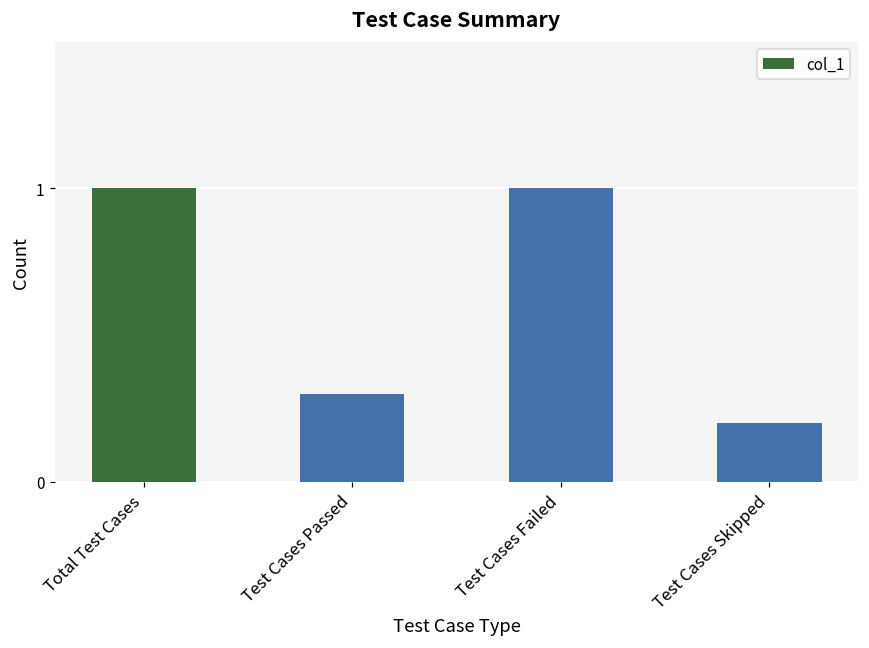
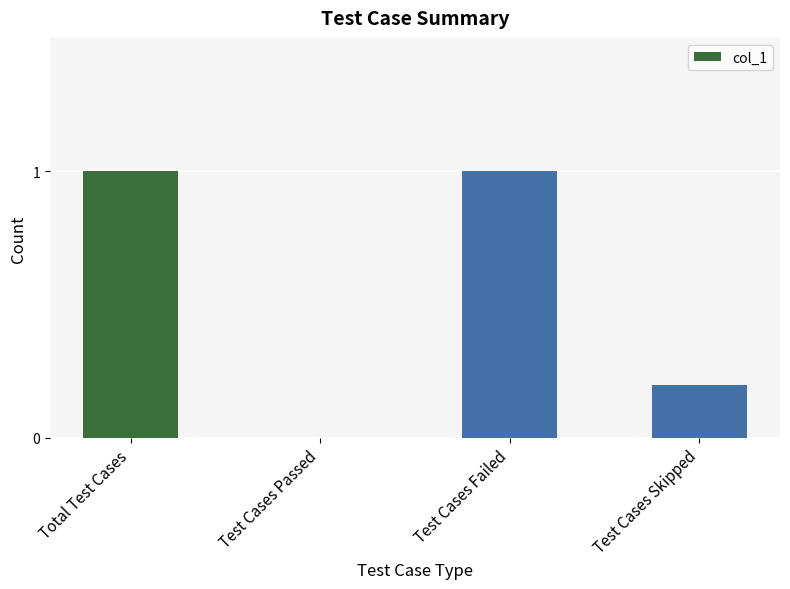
  {
    "Total Test Cases": 1.0,
-   "Test Cases Passed": 0.3,
+   "Test Cases Passed": 0.0,
    "Test Cases Failed": 1.0,
    "Test Cases Skipped": 0.2
  }
